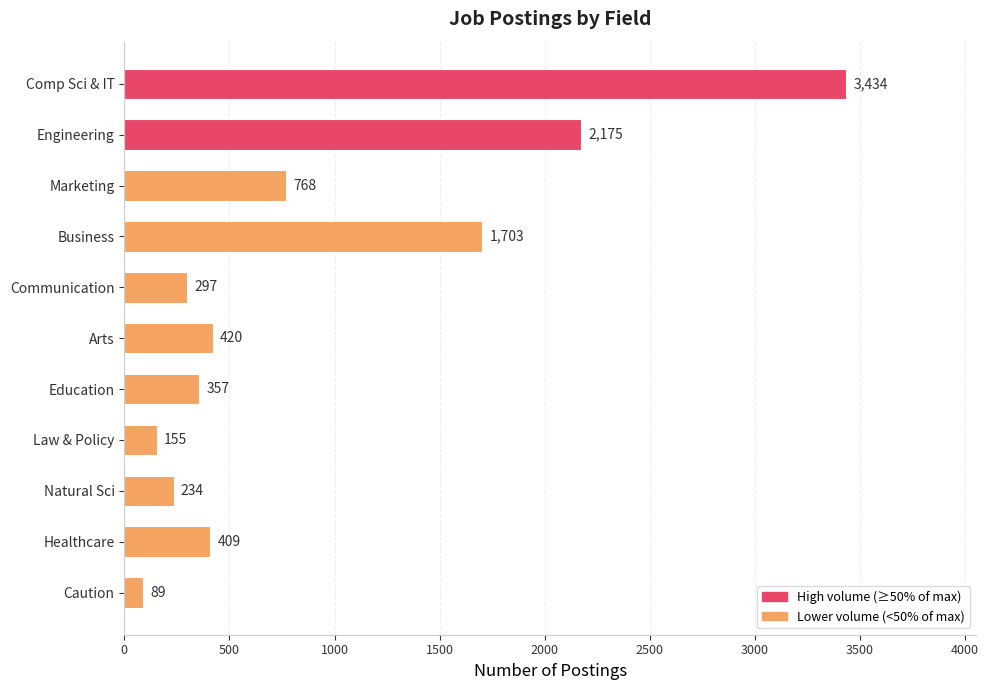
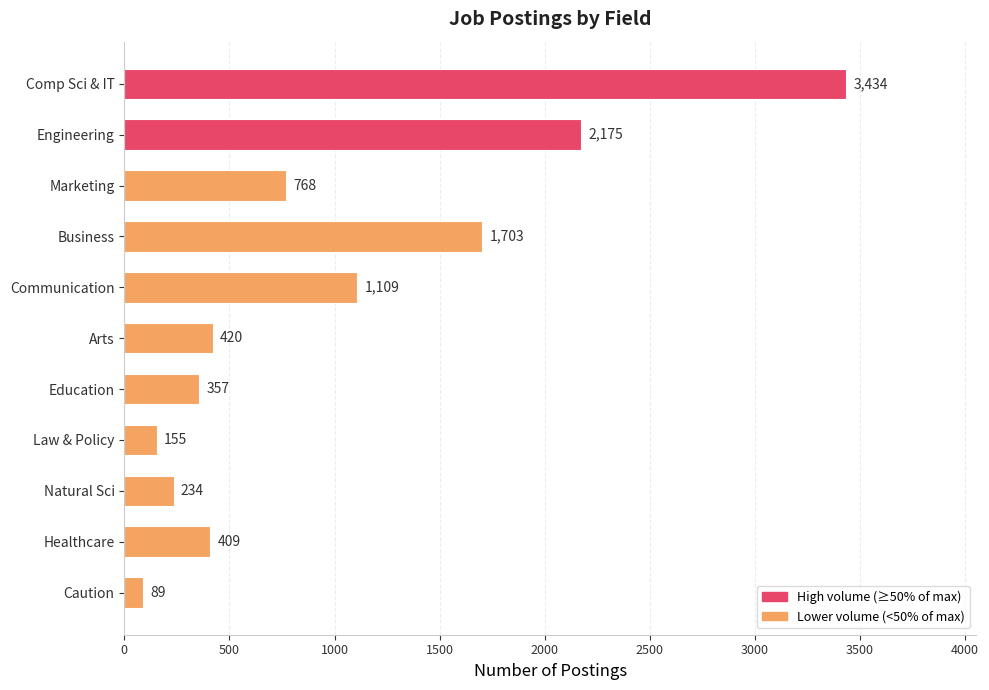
  {
    "Comp Sci & IT": "3,434",
    "Engineering": "2,175",
    "Marketing": "768",
    "Business": "1,703",
-   "Communication": "297",
+   "Communication": "1,109",
    "Arts": "420",
    "Education": "357",
    "Law & Policy": "155",
    "Natural Sci": "234",
    "Healthcare": "409",
    "Caution": "89"
  }
